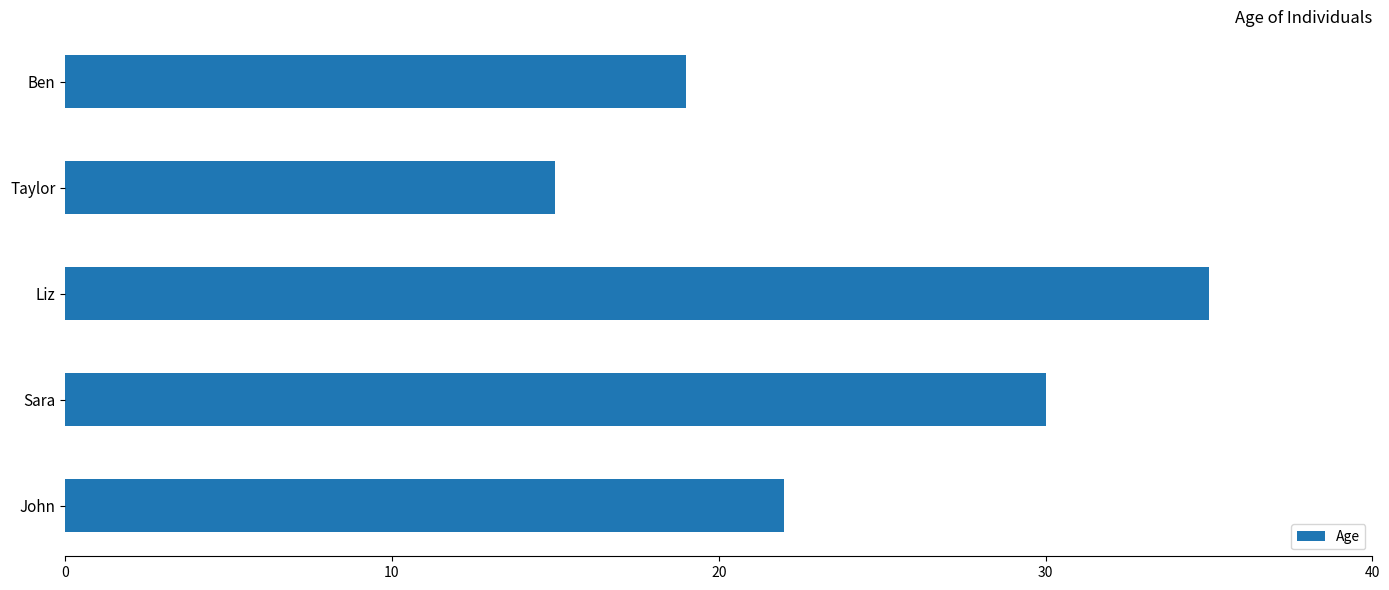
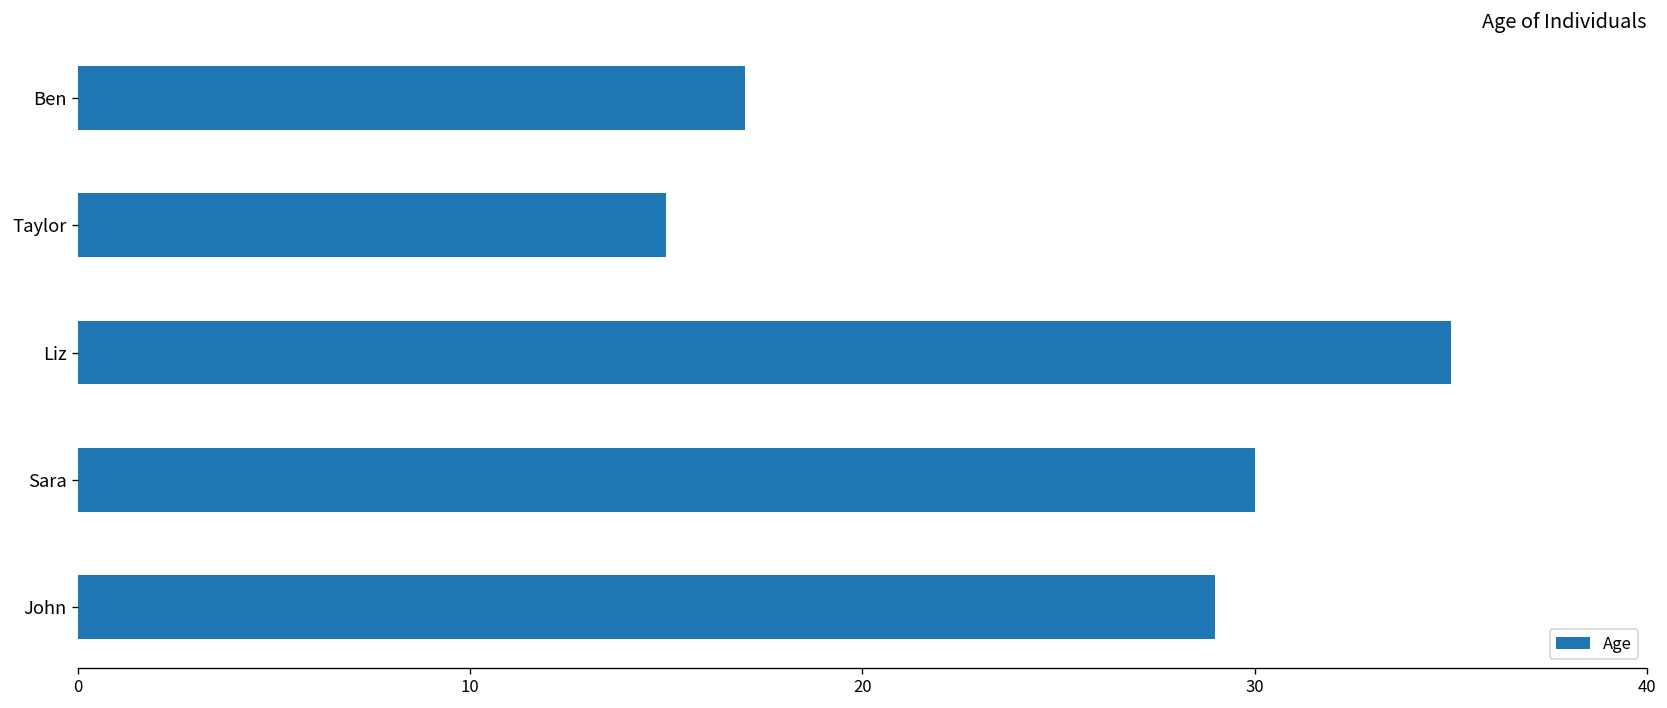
  {
-   "Ben": 19,
+   "Ben": 17,
    "Taylor": 15,
    "Liz": 35,
    "Sara": 30,
-   "John": 22
+   "John": 29
  }
